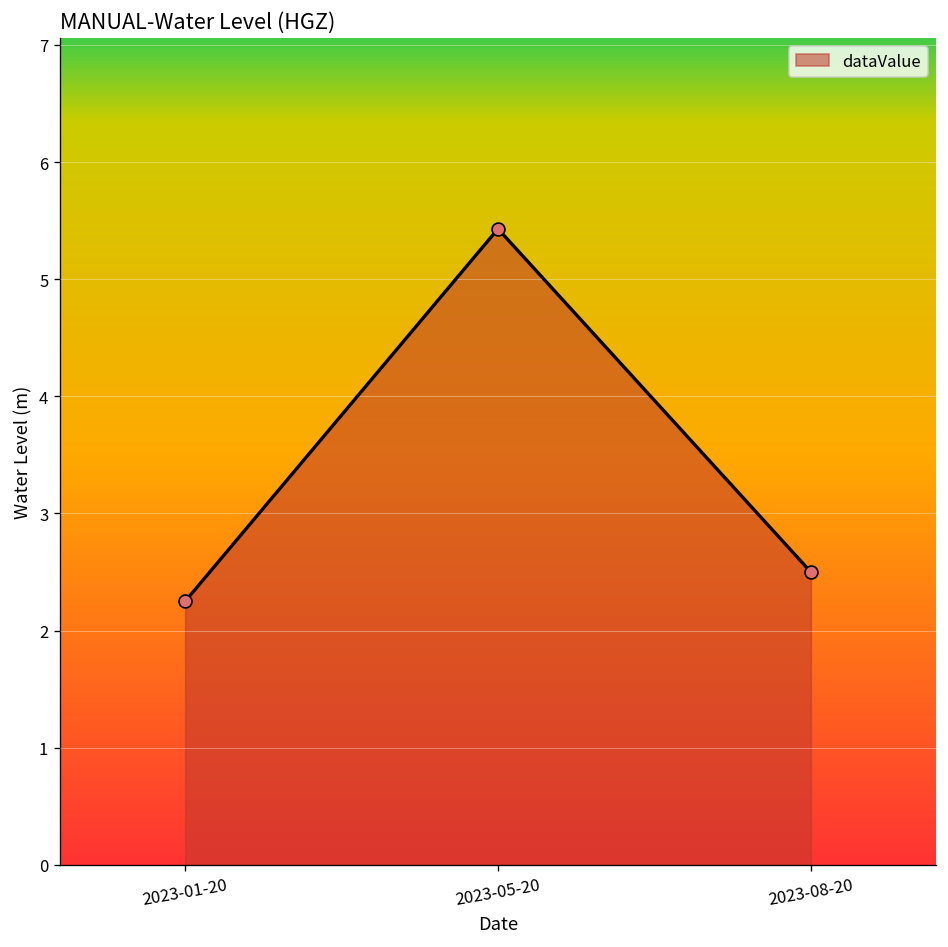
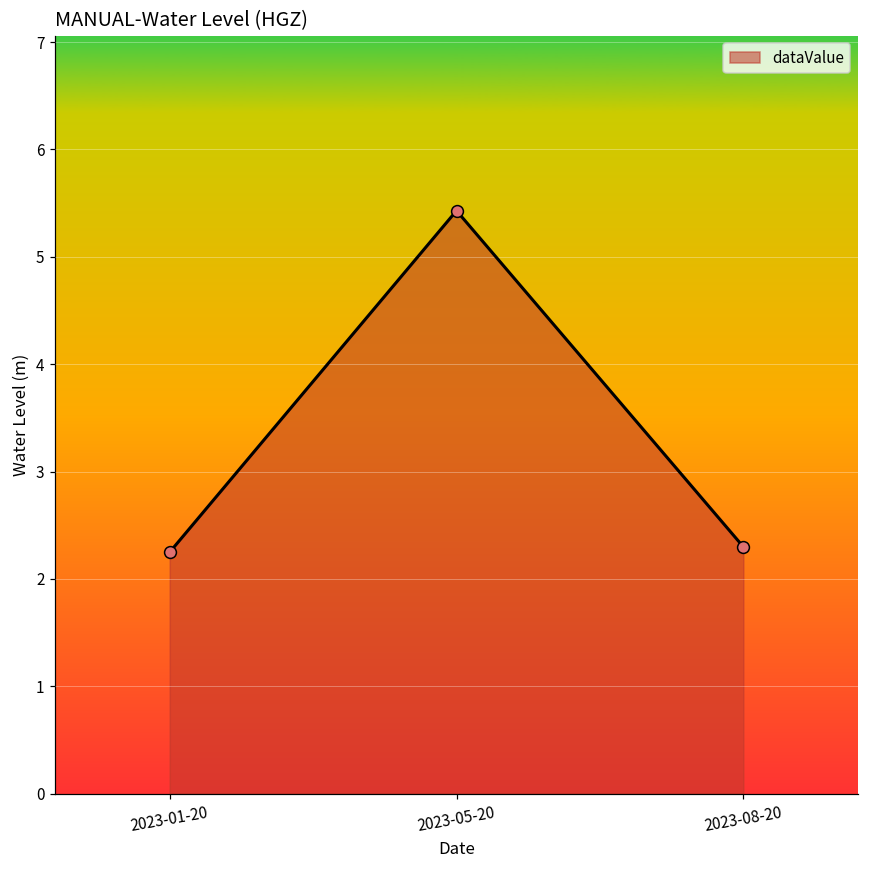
  {
    "2023-01-20": 2.3,
    "2023-05-20": 5.4,
-   "2023-08-20": 2.5
+   "2023-08-20": 2.3
  }
